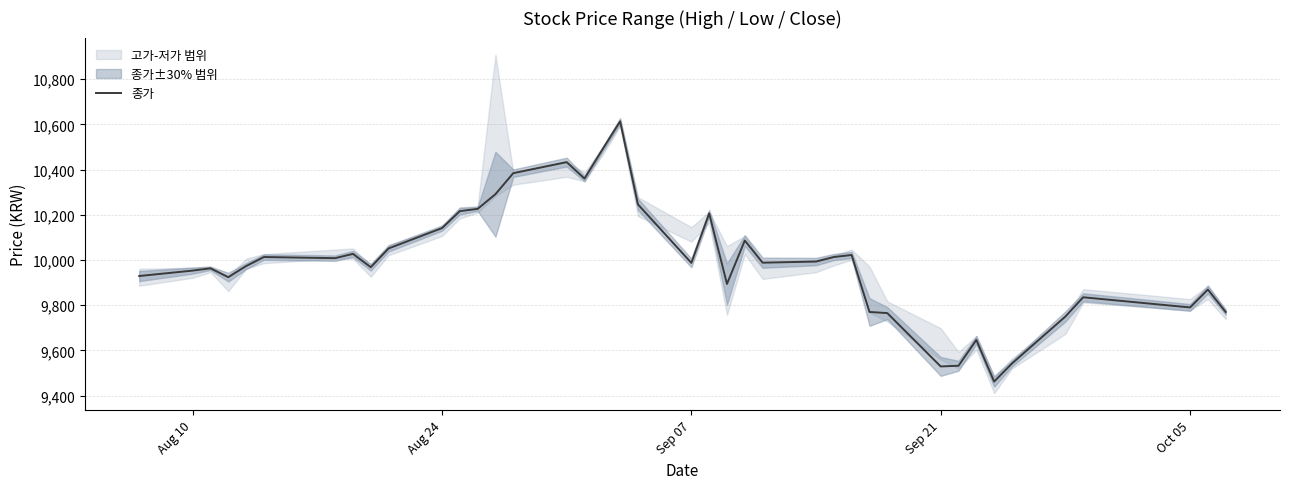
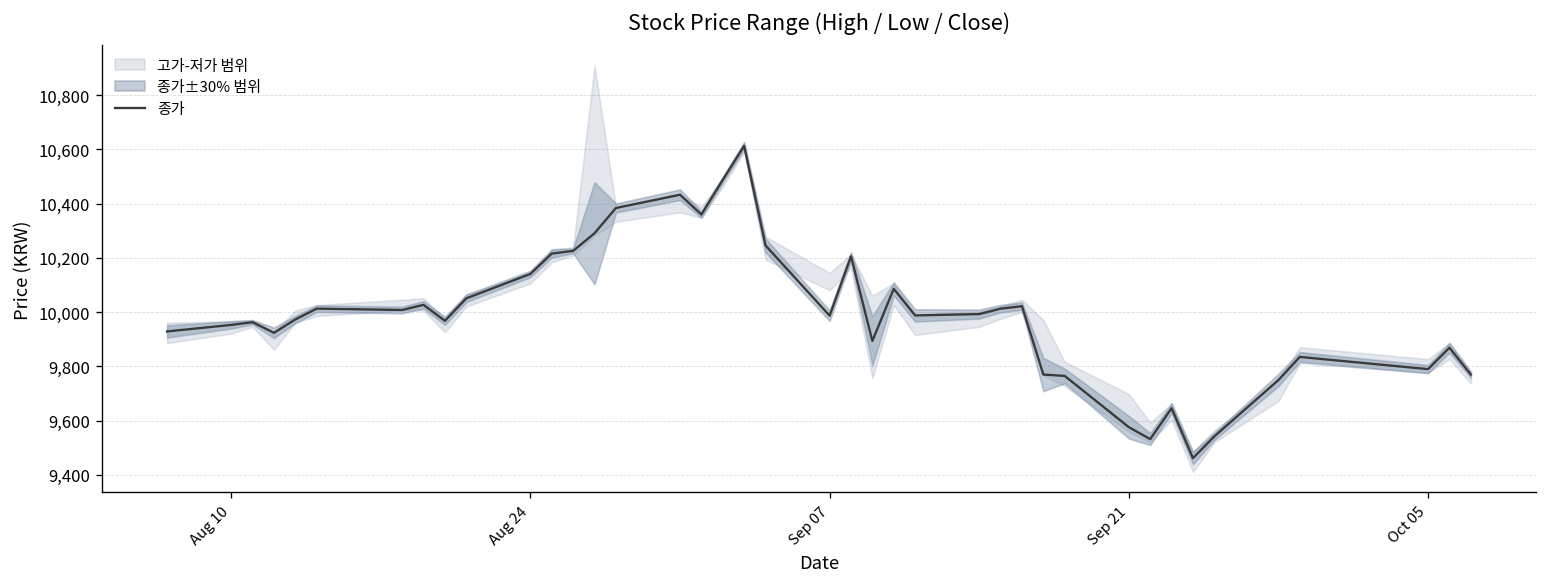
  {
    "종가": {
      "Aug 10": "9,950",
      "Sep 07": "9,990",
-     "Sep 21": "9,530",
+     "Sep 21": "9,580",
      "Oct 05": "9,790"
    }
  }
